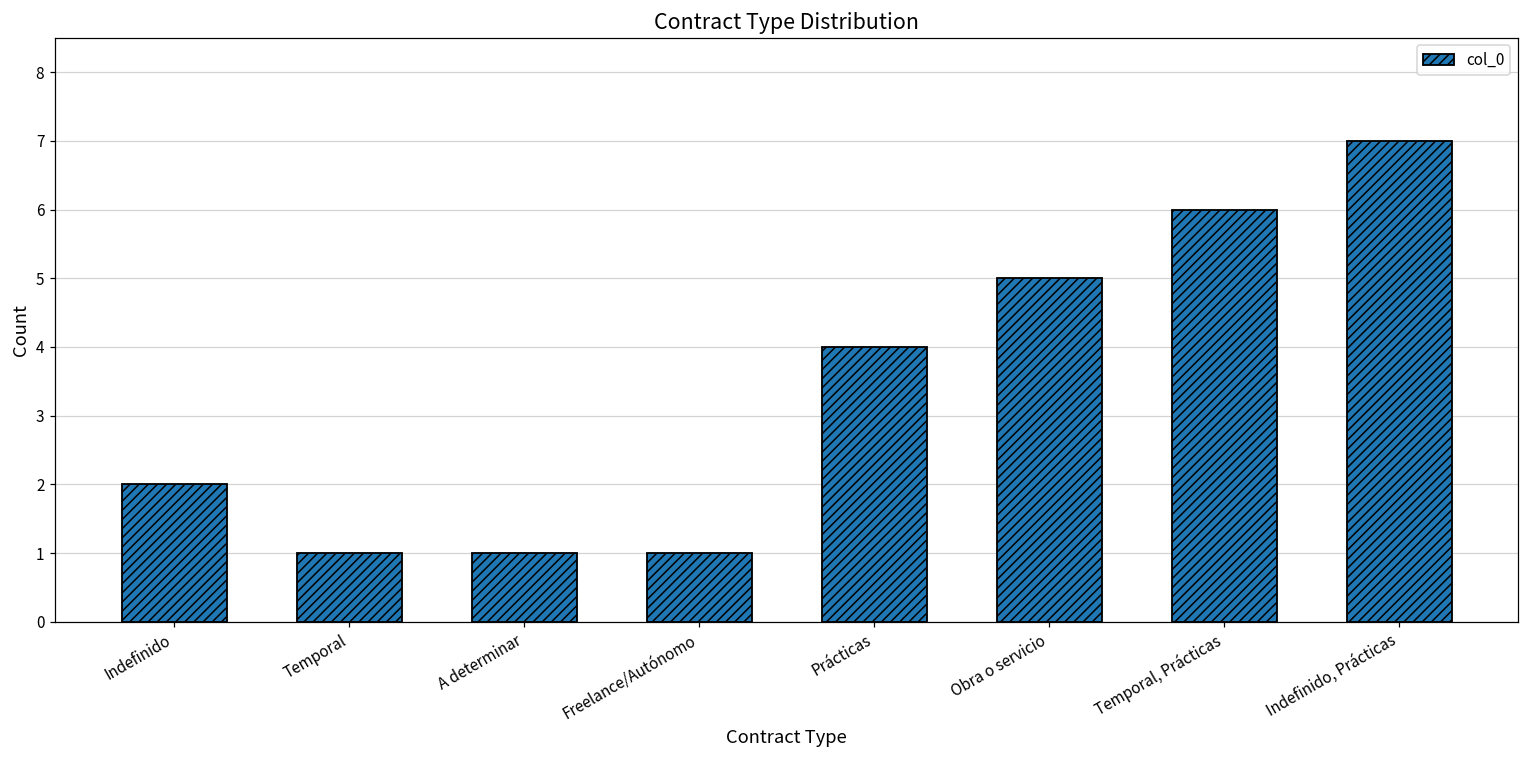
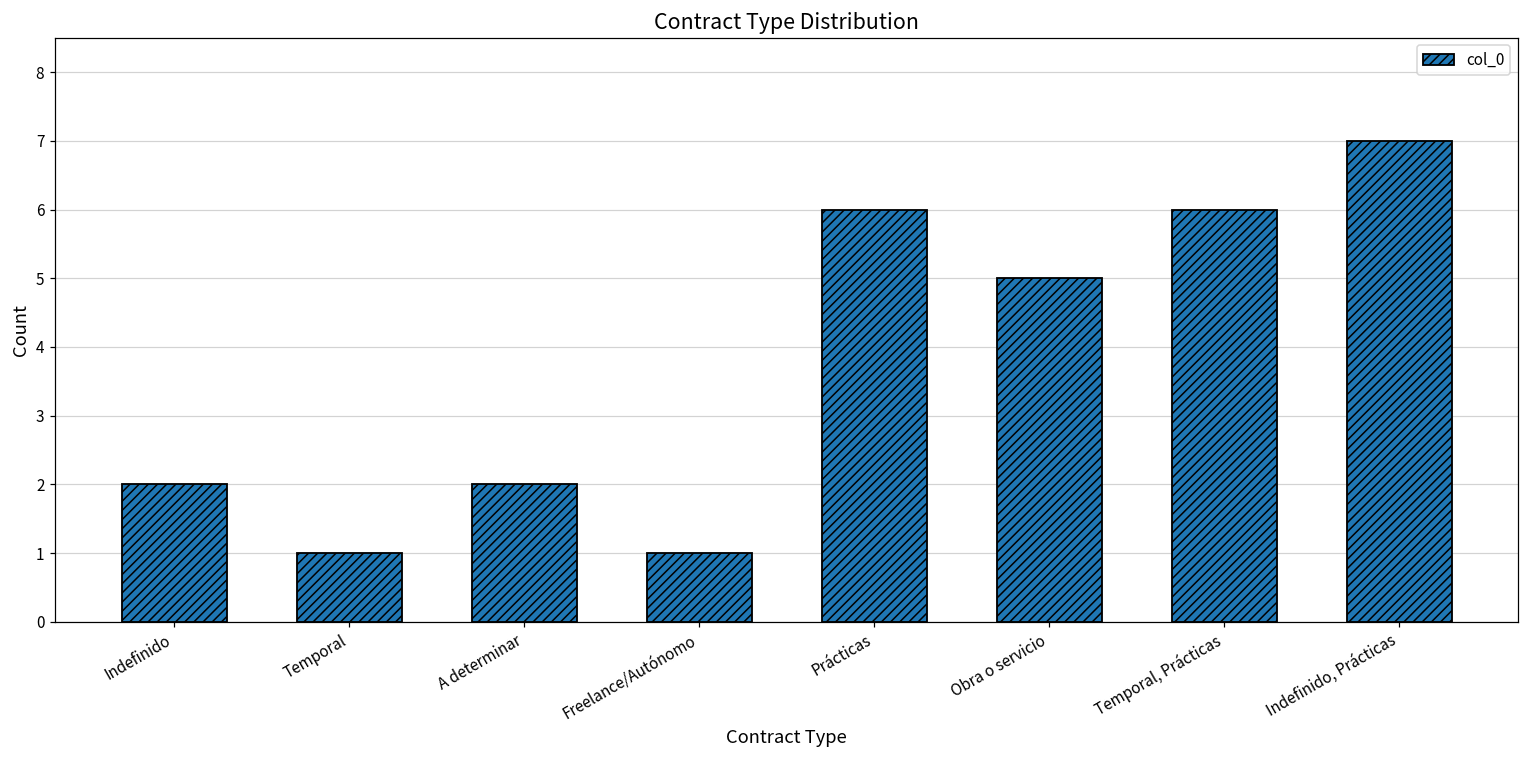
  {
    "Indefinido": 2,
    "Temporal": 1,
-   "A determinar": 1,
+   "A determinar": 2,
    "Freelance/Autónomo": 1,
-   "Prácticas": 4,
+   "Prácticas": 6,
    "Obra o servicio": 5,
    "Temporal, Prácticas": 6,
    "Indefinido, Prácticas": 7
  }
